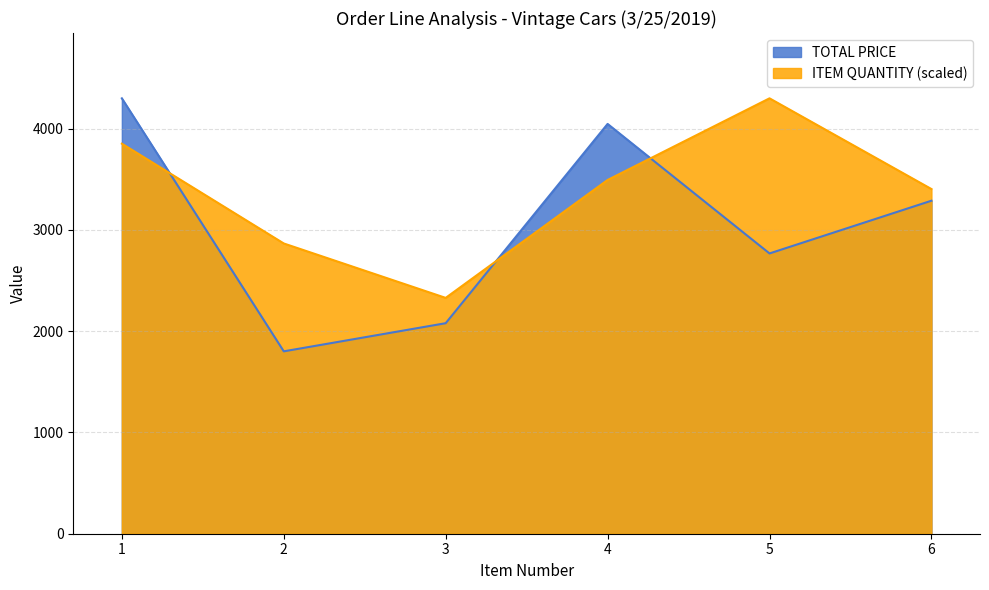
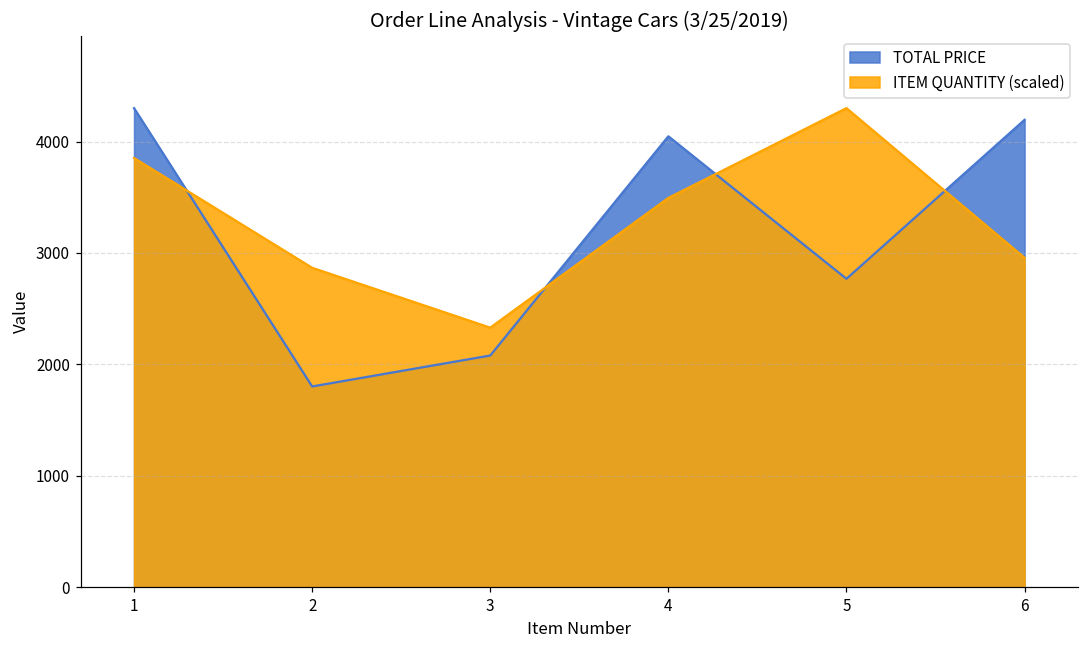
  {
    "TOTAL PRICE": {
      "1": 4300,
      "2": 1800,
      "3": 2080,
      "4": 4050,
      "5": 2770,
-     "6": 3290
+     "6": 4200
    },
    "ITEM QUANTITY (scaled)": {
      "1": 3850,
      "2": 2870,
      "3": 2330,
      "4": 3490,
      "5": 4300,
-     "6": 3400
+     "6": 2960
    }
  }
